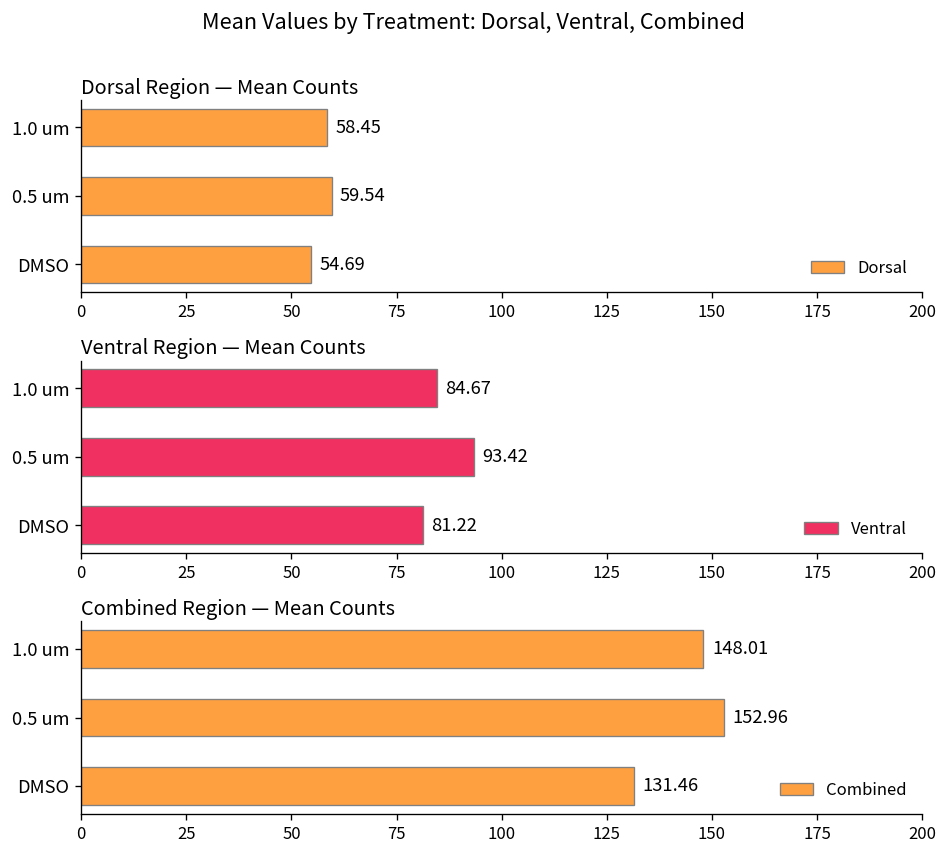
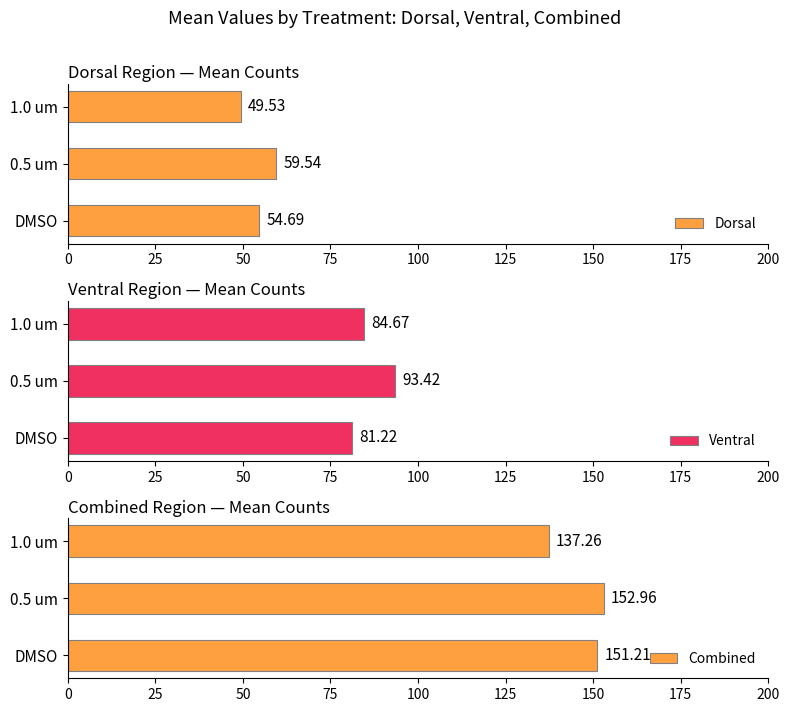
  {
    "Dorsal Region — Mean Counts": {
-     "1.0 um": 58.45,
+     "1.0 um": 49.53,
      "0.5 um": 59.54,
      "DMSO": 54.69
    },
    "Ventral Region — Mean Counts": {
      "1.0 um": 84.67,
      "0.5 um": 93.42,
      "DMSO": 81.22
    },
    "Combined Region — Mean Counts": {
-     "1.0 um": 148.01,
+     "1.0 um": 137.26,
      "0.5 um": 152.96,
-     "DMSO": 131.46
+     "DMSO": 151.21
    }
  }
